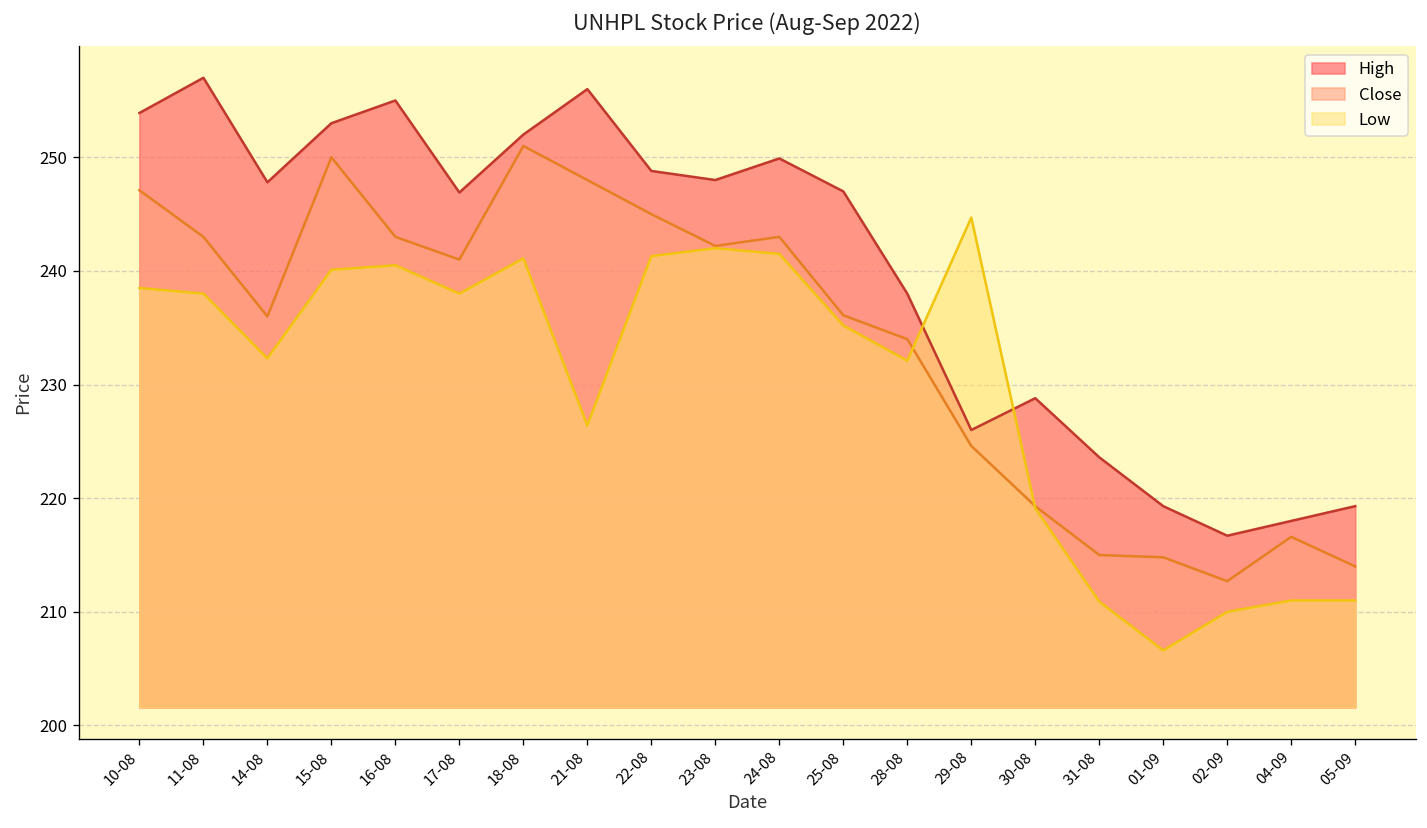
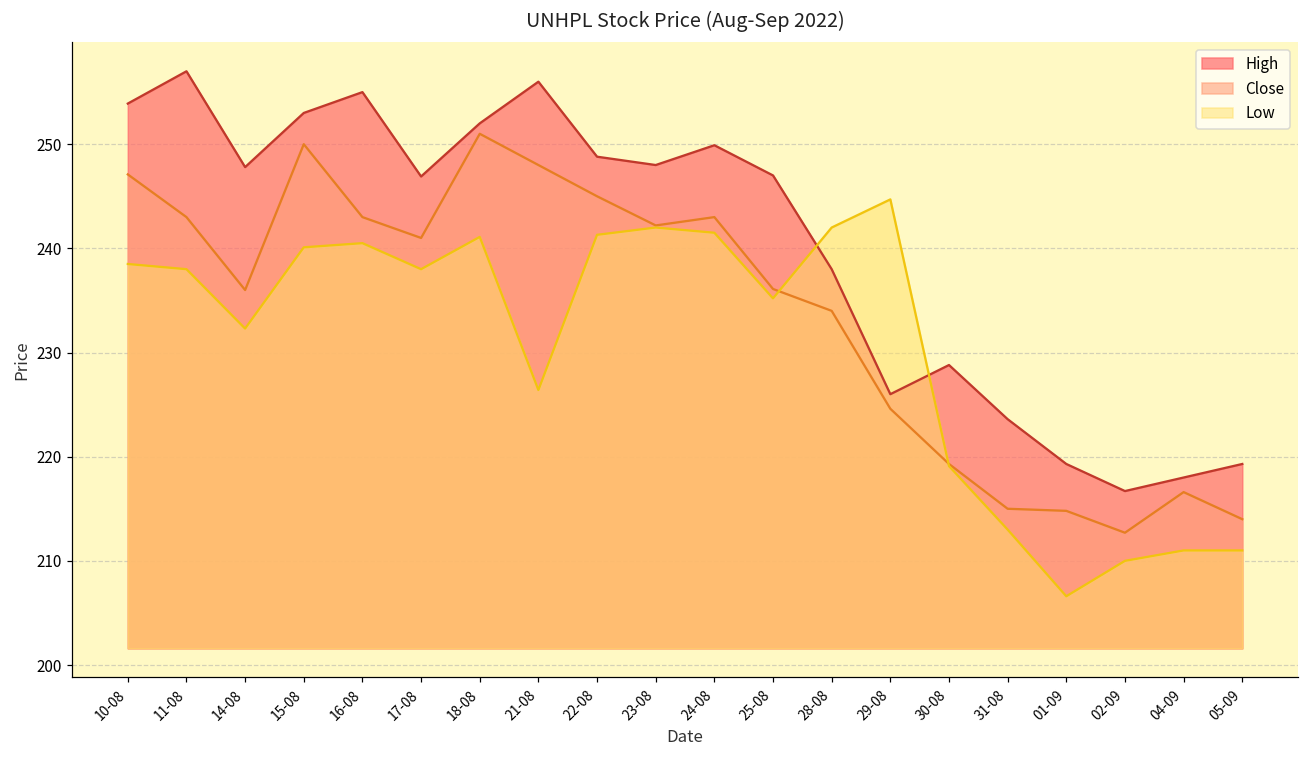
  {
    "Low": {
      "10-08": 239,
      "11-08": 238,
      "14-08": 232,
      "15-08": 240,
      "16-08": 241,
      "17-08": 238,
      "18-08": 241,
      "21-08": 226,
      "22-08": 241,
      "24-08": 242,
      "25-08": 235,
-     "28-08": 232,
+     "28-08": 242,
      "29-08": 245,
-     "31-08": 211,
+     "31-08": 213,
      "01-09": 207,
      "02-09": 210,
      "04-09": 211,
      "05-09": 211
    }
  }
